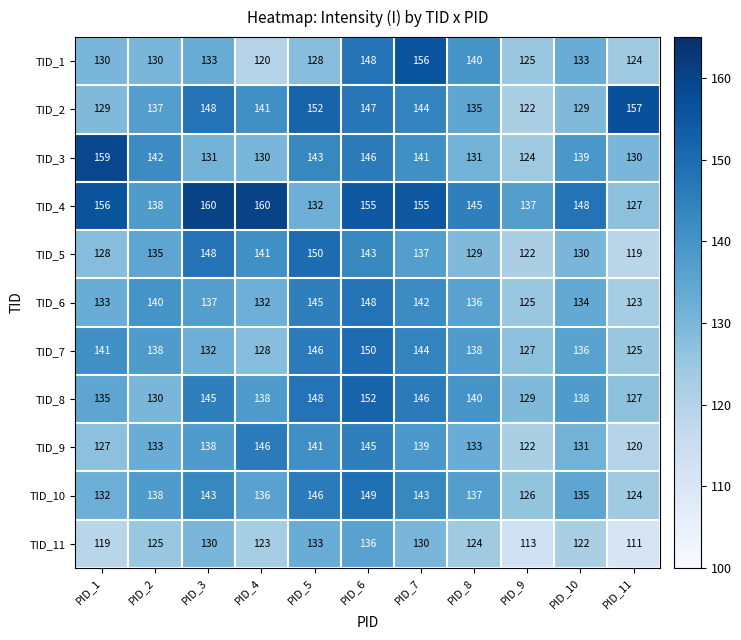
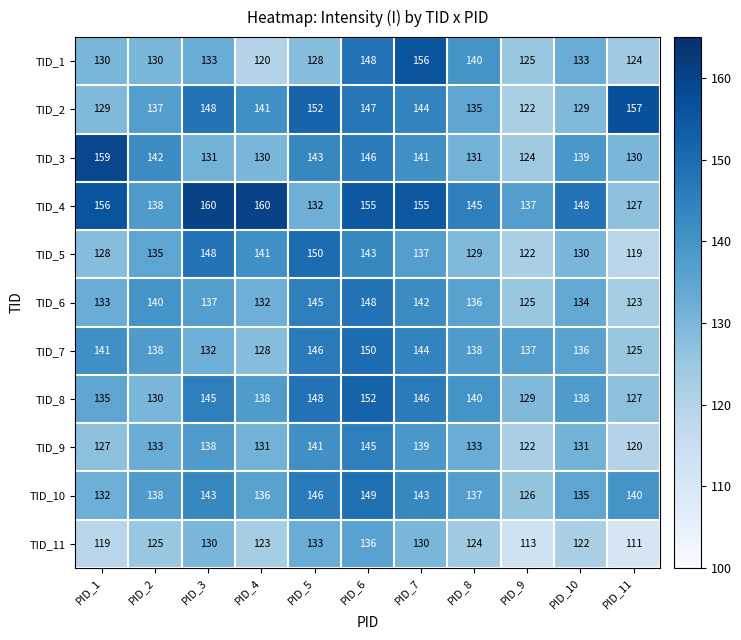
  {
    "TID_1": {
      "PID_1": 130,
      "PID_2": 130,
      "PID_3": 133,
      "PID_4": 120,
      "PID_5": 128,
      "PID_6": 148,
      "PID_7": 156,
      "PID_8": 140,
      "PID_9": 125,
      "PID_10": 133,
      "PID_11": 124
    },
    "TID_2": {
      "PID_1": 129,
      "PID_2": 137,
      "PID_3": 148,
      "PID_4": 141,
      "PID_5": 152,
      "PID_6": 147,
      "PID_7": 144,
      "PID_8": 135,
      "PID_9": 122,
      "PID_10": 129,
      "PID_11": 157
    },
    "TID_3": {
      "PID_1": 159,
      "PID_2": 142,
      "PID_3": 131,
      "PID_4": 130,
      "PID_5": 143,
      "PID_6": 146,
      "PID_7": 141,
      "PID_8": 131,
      "PID_9": 124,
      "PID_10": 139,
      "PID_11": 130
    },
    "TID_4": {
      "PID_1": 156,
      "PID_2": 138,
      "PID_3": 160,
      "PID_4": 160,
      "PID_5": 132,
      "PID_6": 155,
      "PID_7": 155,
      "PID_8": 145,
      "PID_9": 137,
      "PID_10": 148,
      "PID_11": 127
    },
    "TID_5": {
      "PID_1": 128,
      "PID_2": 135,
      "PID_3": 148,
      "PID_4": 141,
      "PID_5": 150,
      "PID_6": 143,
      "PID_7": 137,
      "PID_8": 129,
      "PID_9": 122,
      "PID_10": 130,
      "PID_11": 119
    },
    "TID_6": {
      "PID_1": 133,
      "PID_2": 140,
      "PID_3": 137,
      "PID_4": 132,
      "PID_5": 145,
      "PID_6": 148,
      "PID_7": 142,
      "PID_8": 136,
      "PID_9": 125,
      "PID_10": 134,
      "PID_11": 123
    },
    "TID_7": {
      "PID_1": 141,
      "PID_2": 138,
      "PID_3": 132,
      "PID_4": 128,
      "PID_5": 146,
      "PID_6": 150,
      "PID_7": 144,
      "PID_8": 138,
-     "PID_9": 127,
+     "PID_9": 137,
      "PID_10": 136,
      "PID_11": 125
    },
    "TID_8": {
      "PID_1": 135,
      "PID_2": 130,
      "PID_3": 145,
      "PID_4": 138,
      "PID_5": 148,
      "PID_6": 152,
      "PID_7": 146,
      "PID_8": 140,
      "PID_9": 129,
      "PID_10": 138,
      "PID_11": 127
    },
    "TID_9": {
      "PID_1": 127,
      "PID_2": 133,
      "PID_3": 138,
-     "PID_4": 146,
+     "PID_4": 131,
      "PID_5": 141,
      "PID_6": 145,
      "PID_7": 139,
      "PID_8": 133,
      "PID_9": 122,
      "PID_10": 131,
      "PID_11": 120
    },
    "TID_10": {
      "PID_1": 132,
      "PID_2": 138,
      "PID_3": 143,
      "PID_4": 136,
      "PID_5": 146,
      "PID_6": 149,
      "PID_7": 143,
      "PID_8": 137,
      "PID_9": 126,
      "PID_10": 135,
-     "PID_11": 124
+     "PID_11": 140
    },
    "TID_11": {
      "PID_1": 119,
      "PID_2": 125,
      "PID_3": 130,
      "PID_4": 123,
      "PID_5": 133,
      "PID_6": 136,
      "PID_7": 130,
      "PID_8": 124,
      "PID_9": 113,
      "PID_10": 122,
      "PID_11": 111
    }
  }
